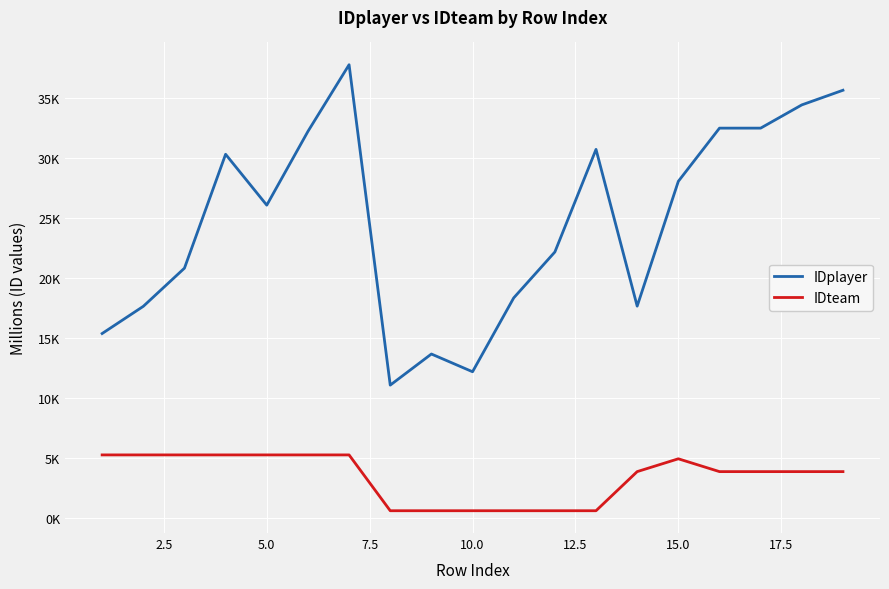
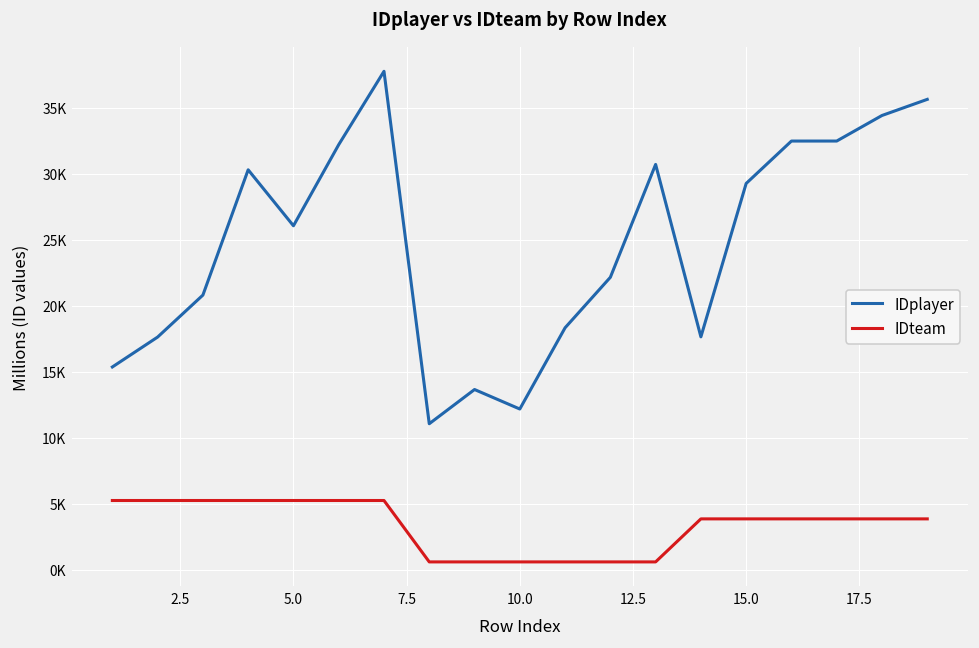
  {
    "IDplayer": {
      "5.0": 26100,
      "10.0": 12200,
-     "15.0": 28100
+     "15.0": 29300
    },
    "IDteam": {
      "5.0": 5200,
      "10.0": 600,
-     "15.0": 4900
+     "15.0": 3900
    }
  }
